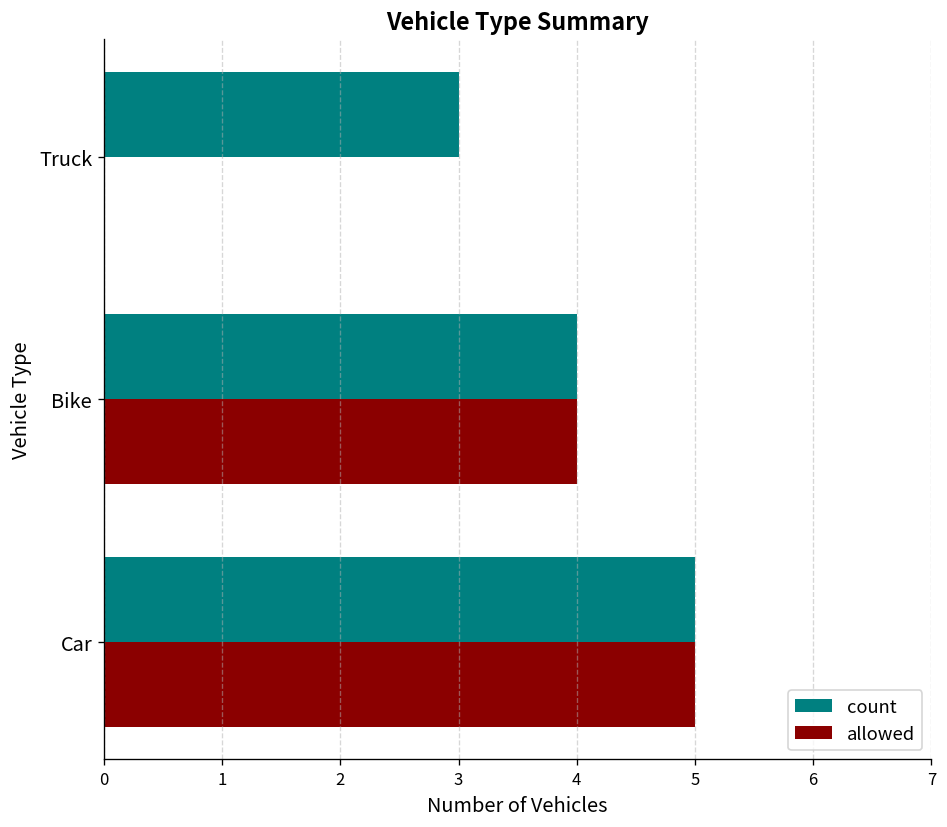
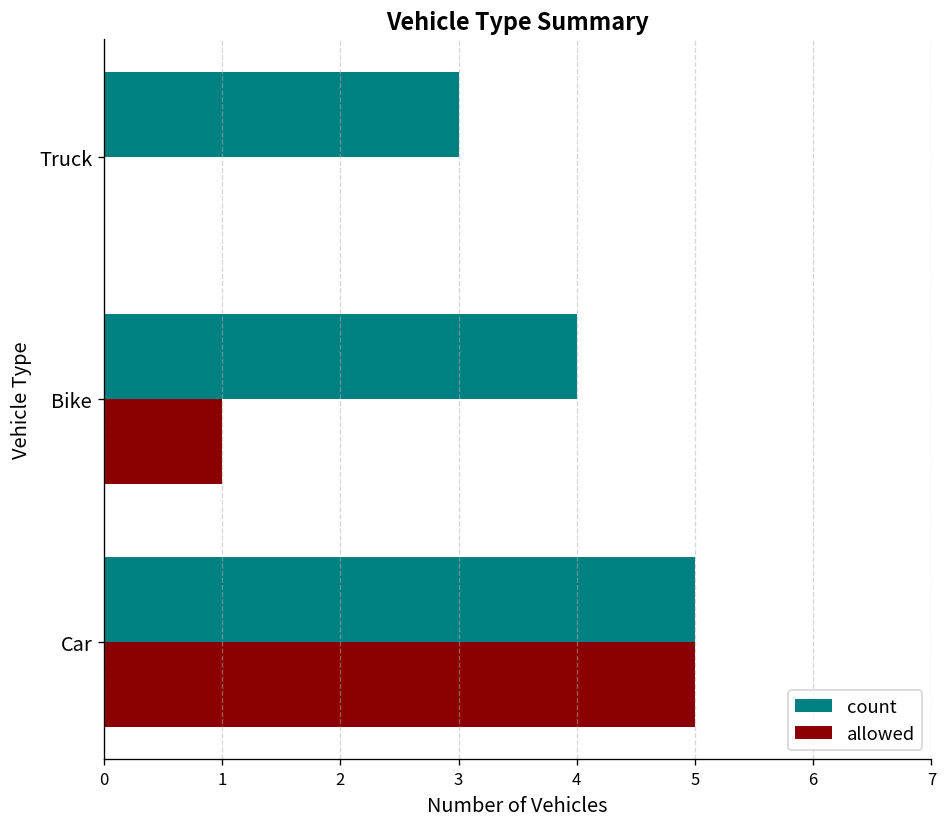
  {
    "count": {
      "Truck": 3,
      "Bike": 4,
      "Car": 5
    },
    "allowed": {
      "Truck": 0,
-     "Bike": 4,
+     "Bike": 1,
      "Car": 5
    }
  }
